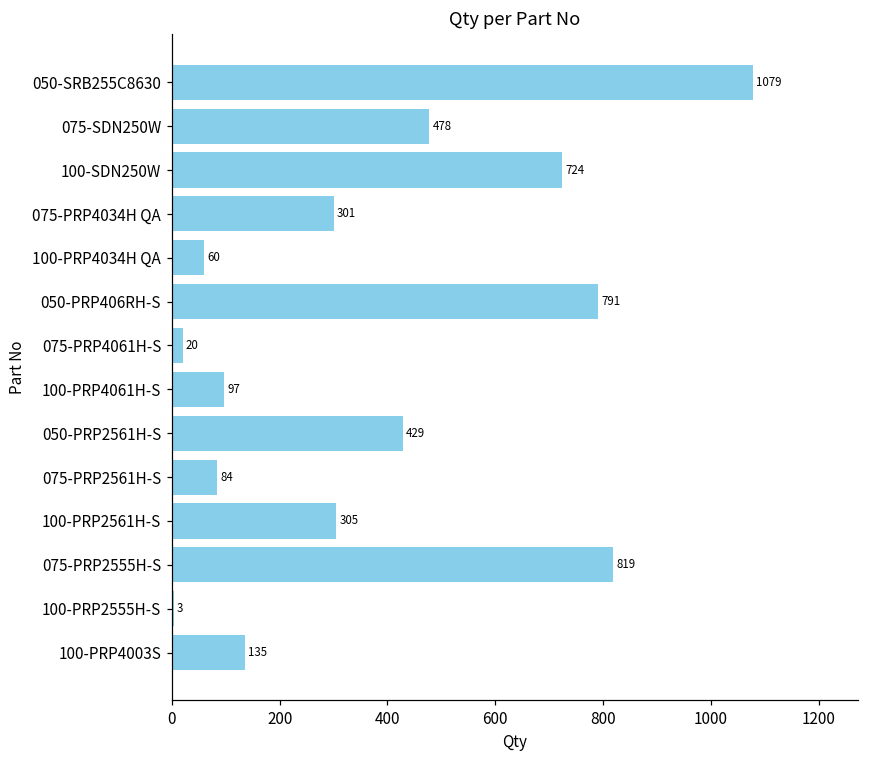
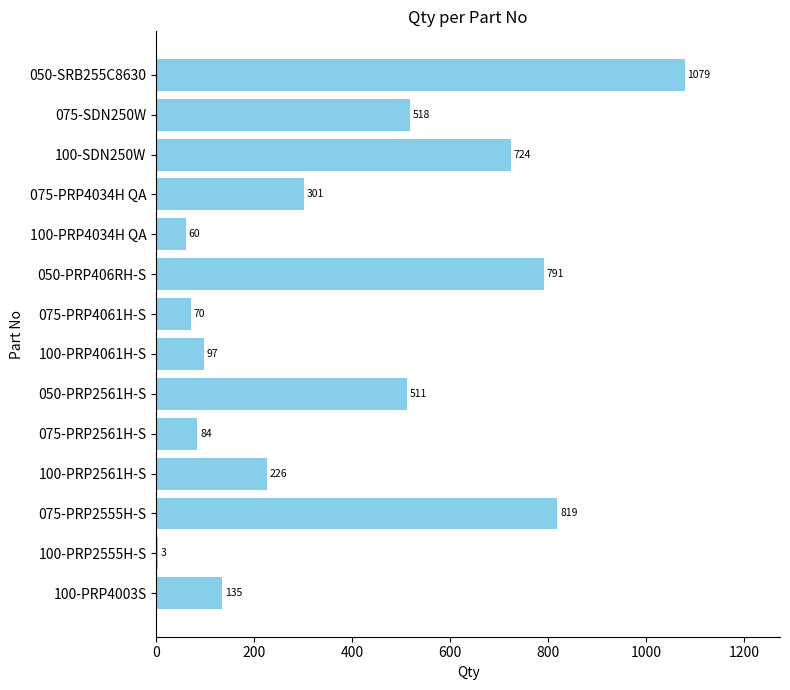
  {
    "050-SRB255C8630": 1079,
-   "075-SDN250W": 478,
+   "075-SDN250W": 518,
    "100-SDN250W": 724,
    "075-PRP4034H QA": 301,
    "100-PRP4034H QA": 60,
    "050-PRP406RH-S": 791,
-   "075-PRP4061H-S": 20,
+   "075-PRP4061H-S": 70,
    "100-PRP4061H-S": 97,
-   "050-PRP2561H-S": 429,
+   "050-PRP2561H-S": 511,
    "075-PRP2561H-S": 84,
-   "100-PRP2561H-S": 305,
+   "100-PRP2561H-S": 226,
    "075-PRP2555H-S": 819,
    "100-PRP2555H-S": 3,
    "100-PRP4003S": 135
  }
